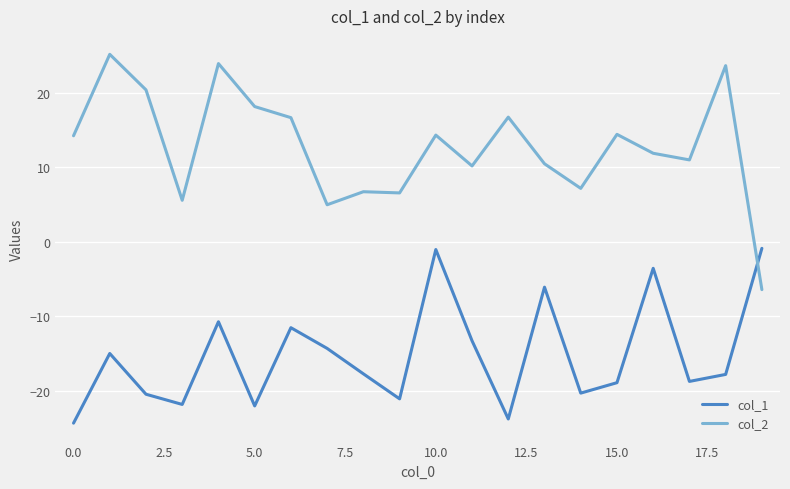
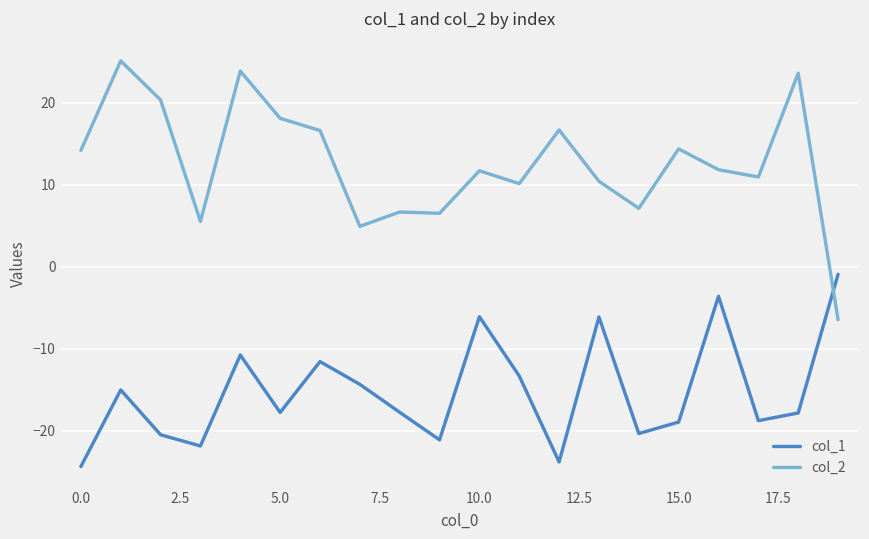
  {
    "col_1": {
      "0.0": -24,
-     "5.0": -22,
-     "10.0": -1,
+     "5.0": -18,
+     "10.0": -6,
      "15.0": -19
    },
    "col_2": {
      "0.0": 14,
      "5.0": 18,
-     "10.0": 14,
+     "10.0": 12,
      "15.0": 14
    }
  }
